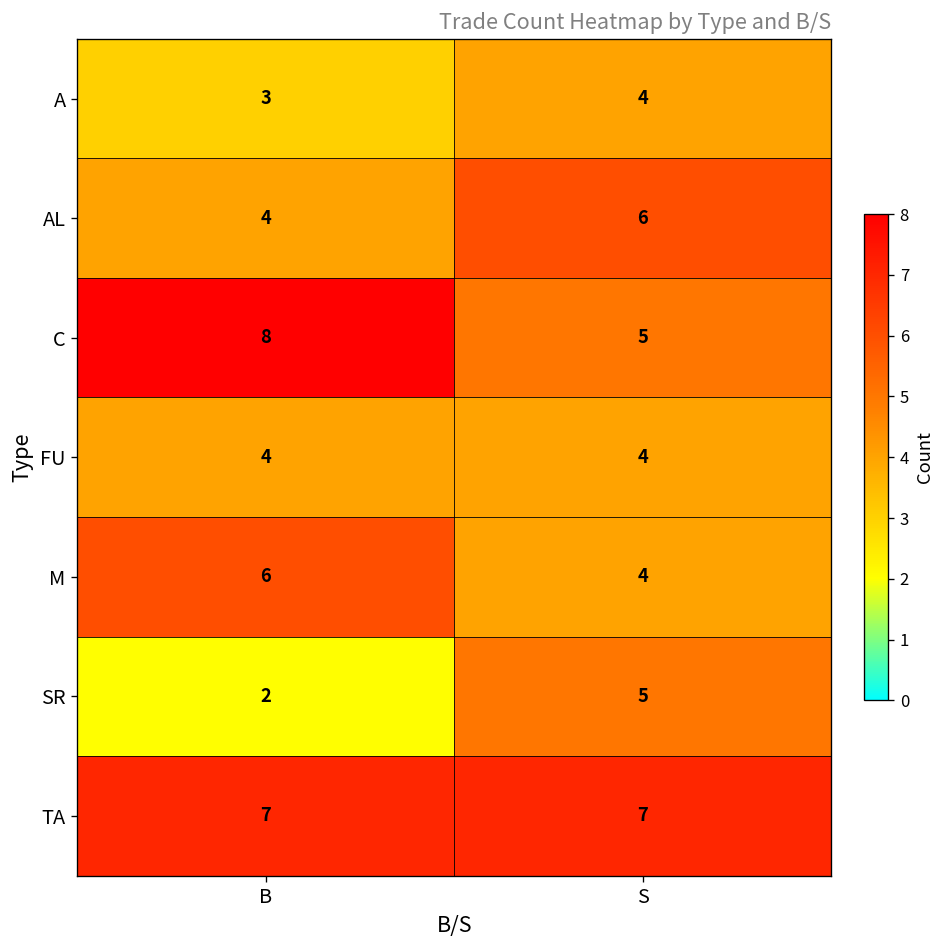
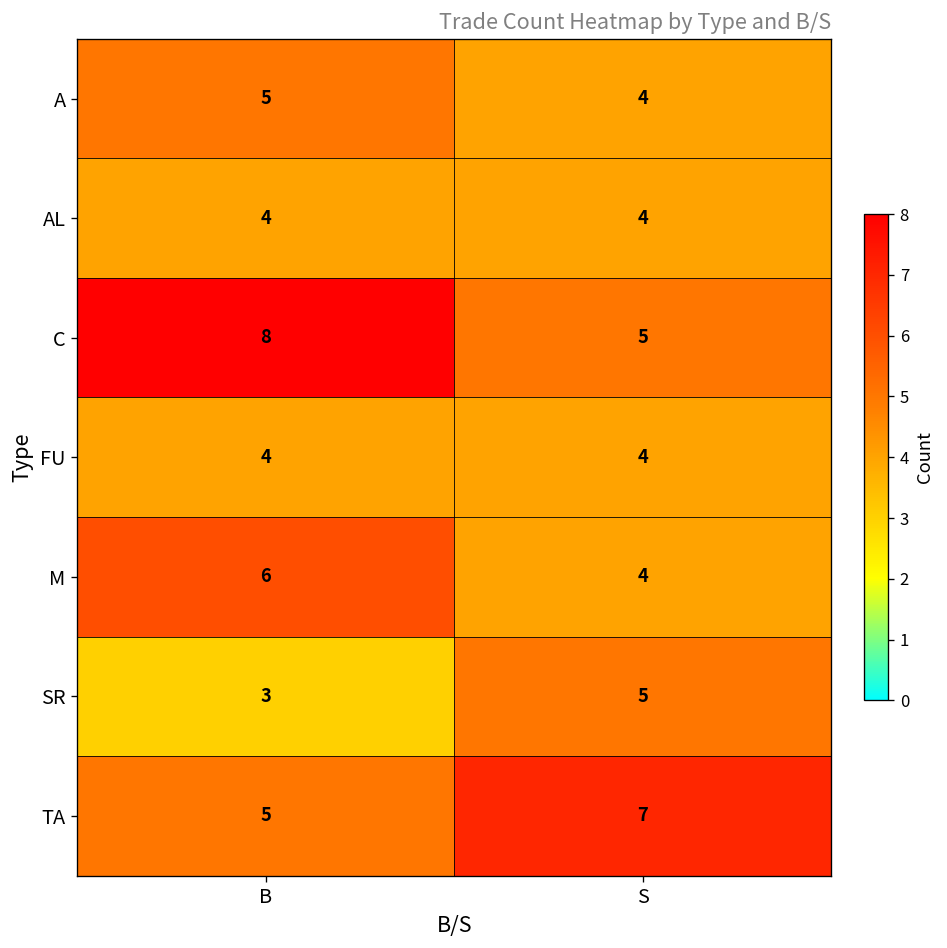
  {
    "A": {
-     "B": 3,
+     "B": 5,
      "S": 4
    },
    "AL": {
      "B": 4,
-     "S": 6
+     "S": 4
    },
    "C": {
      "B": 8,
      "S": 5
    },
    "FU": {
      "B": 4,
      "S": 4
    },
    "M": {
      "B": 6,
      "S": 4
    },
    "SR": {
-     "B": 2,
+     "B": 3,
      "S": 5
    },
    "TA": {
-     "B": 7,
+     "B": 5,
      "S": 7
    }
  }
